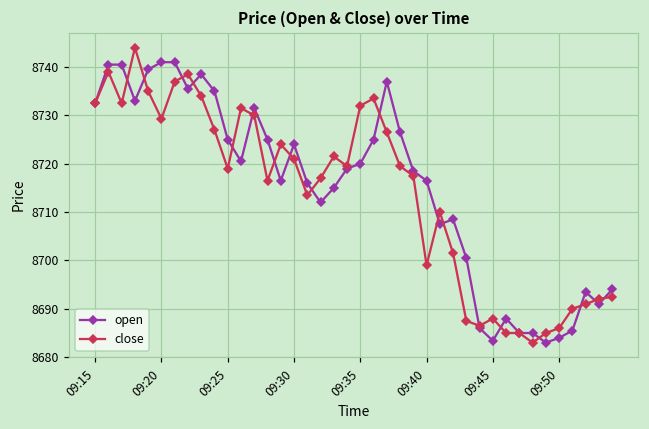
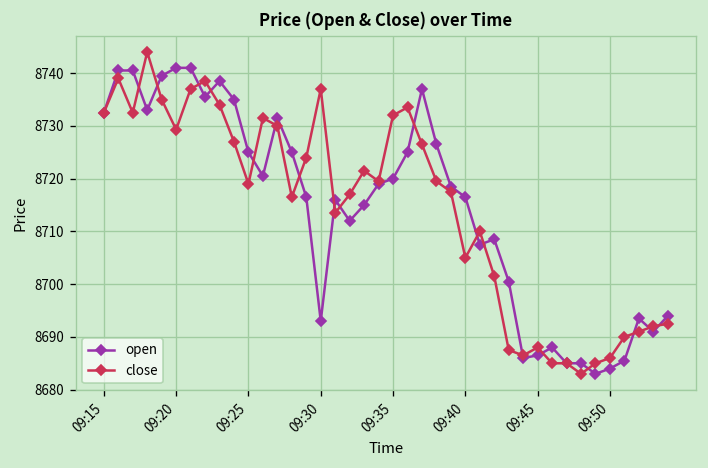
  {
    "open": {
      "09:20": 8741,
      "09:25": 8725,
-     "09:30": 8724,
+     "09:30": 8693,
      "09:35": 8720,
      "09:40": 8717,
-     "09:45": 8683,
+     "09:45": 8687,
      "09:50": 8684
    },
    "close": {
      "09:20": 8729,
      "09:25": 8719,
-     "09:30": 8721,
+     "09:30": 8737,
      "09:35": 8732,
-     "09:40": 8699,
+     "09:40": 8705,
      "09:45": 8688,
      "09:50": 8686
    }
  }
